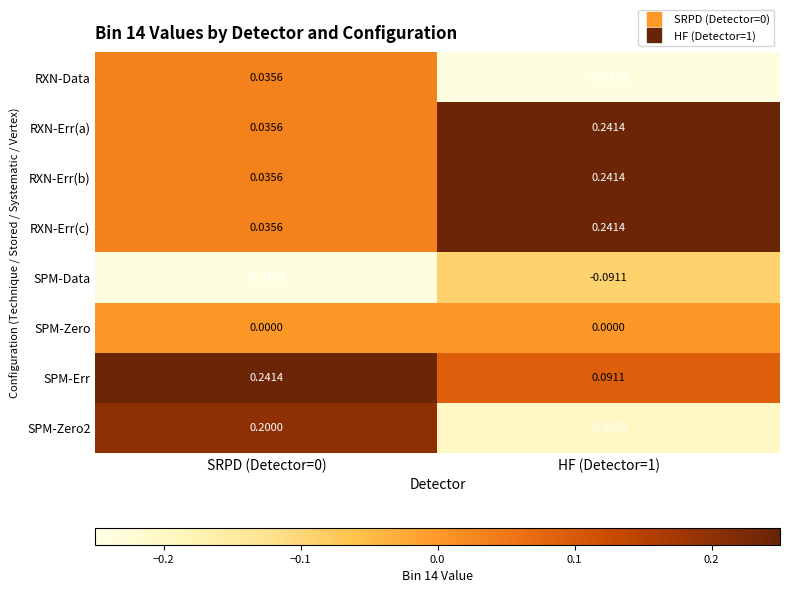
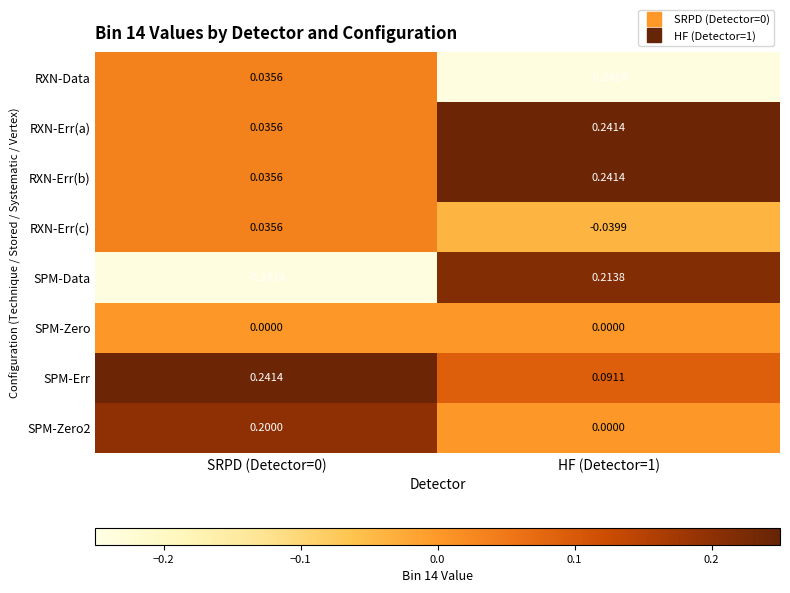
  {
    "RXN-Data": {
      "SRPD (Detector=0)": 0.0356
    },
    "RXN-Err(a)": {
      "SRPD (Detector=0)": 0.0356,
      "HF (Detector=1)": 0.2414
    },
    "RXN-Err(b)": {
      "SRPD (Detector=0)": 0.0356,
      "HF (Detector=1)": 0.2414
    },
    "RXN-Err(c)": {
      "SRPD (Detector=0)": 0.0356,
-     "HF (Detector=1)": 0.2414
+     "HF (Detector=1)": -0.0399
    },
    "SPM-Data": {
-     "HF (Detector=1)": -0.0911
+     "HF (Detector=1)": 0.2138
    },
    "SPM-Zero": {
      "SRPD (Detector=0)": 0.0000,
      "HF (Detector=1)": 0.0000
    },
    "SPM-Err": {
      "SRPD (Detector=0)": 0.2414,
      "HF (Detector=1)": 0.0911
    },
    "SPM-Zero2": {
      "SRPD (Detector=0)": 0.2000,
-     "HF (Detector=1)": -0.2000
+     "HF (Detector=1)": 0.0000
    }
  }
